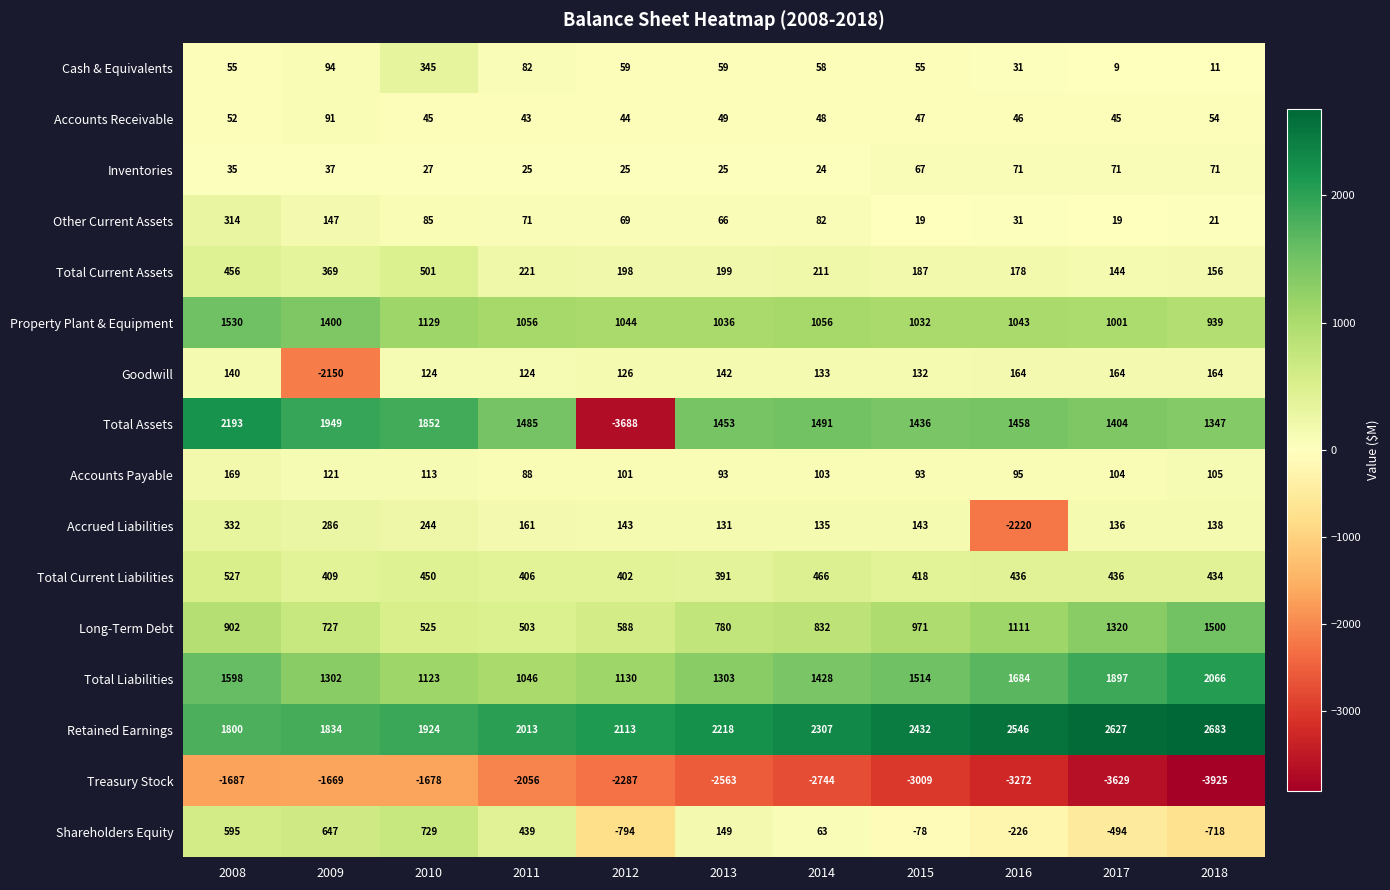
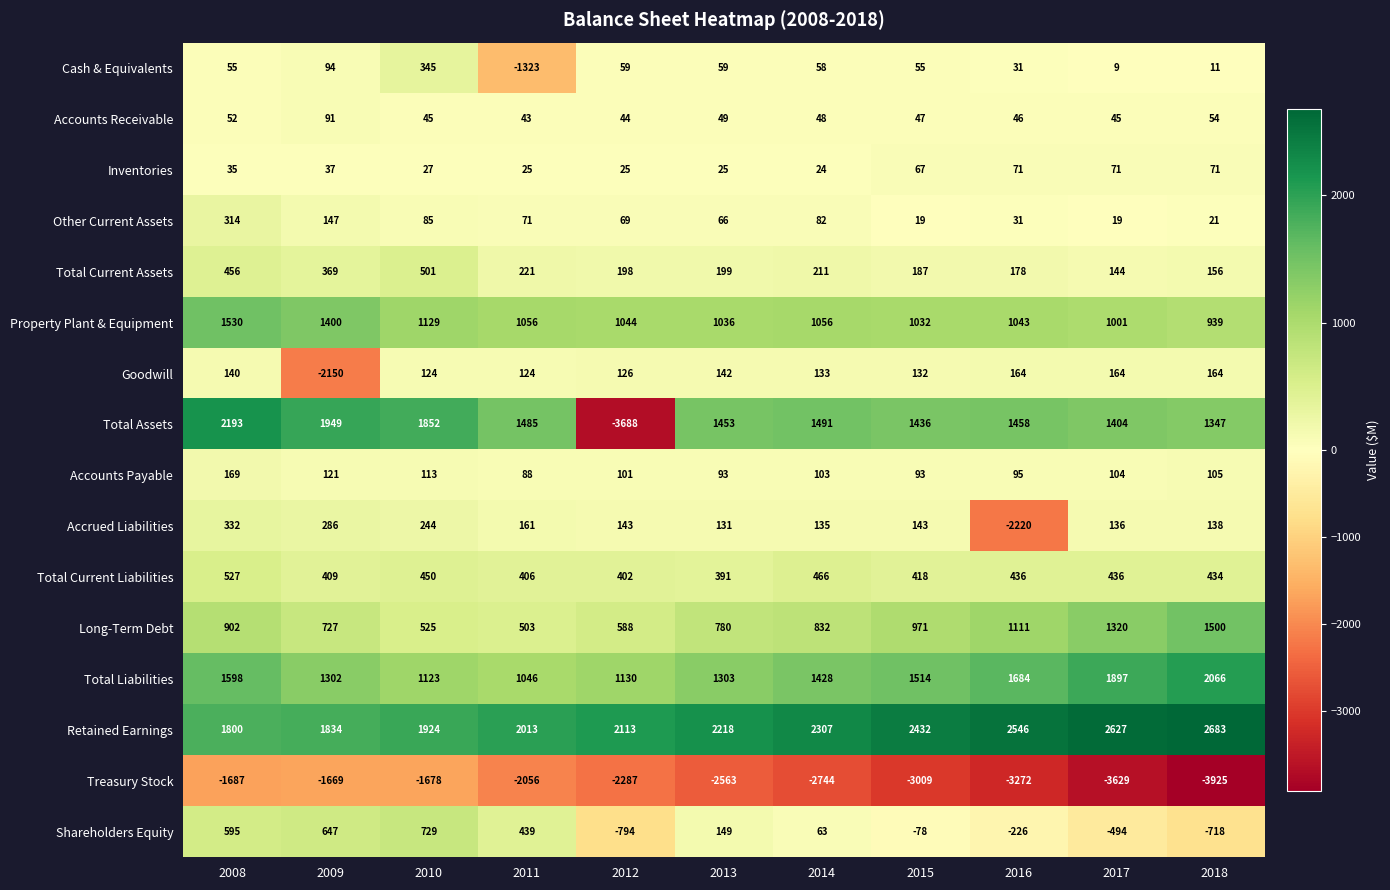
  {
    "Cash & Equivalents": {
      "2008": 55,
      "2009": 94,
      "2010": 345,
-     "2011": 82,
+     "2011": -1323,
      "2012": 59,
      "2013": 59,
      "2014": 58,
      "2015": 55,
      "2016": 31,
      "2017": 9,
      "2018": 11
    },
    "Accounts Receivable": {
      "2008": 52,
      "2009": 91,
      "2010": 45,
      "2011": 43,
      "2012": 44,
      "2013": 49,
      "2014": 48,
      "2015": 47,
      "2016": 46,
      "2017": 45,
      "2018": 54
    },
    "Inventories": {
      "2008": 35,
      "2009": 37,
      "2010": 27,
      "2011": 25,
      "2012": 25,
      "2013": 25,
      "2014": 24,
      "2015": 67,
      "2016": 71,
      "2017": 71,
      "2018": 71
    },
    "Other Current Assets": {
      "2008": 314,
      "2009": 147,
      "2010": 85,
      "2011": 71,
      "2012": 69,
      "2013": 66,
      "2014": 82,
      "2015": 19,
      "2016": 31,
      "2017": 19,
      "2018": 21
    },
    "Total Current Assets": {
      "2008": 456,
      "2009": 369,
      "2010": 501,
      "2011": 221,
      "2012": 198,
      "2013": 199,
      "2014": 211,
      "2015": 187,
      "2016": 178,
      "2017": 144,
      "2018": 156
    },
    "Property Plant & Equipment": {
      "2008": 1530,
      "2009": 1400,
      "2010": 1129,
      "2011": 1056,
      "2012": 1044,
      "2013": 1036,
      "2014": 1056,
      "2015": 1032,
      "2016": 1043,
      "2017": 1001,
      "2018": 939
    },
    "Goodwill": {
      "2008": 140,
      "2009": -2150,
      "2010": 124,
      "2011": 124,
      "2012": 126,
      "2013": 142,
      "2014": 133,
      "2015": 132,
      "2016": 164,
      "2017": 164,
      "2018": 164
    },
    "Total Assets": {
      "2008": 2193,
      "2009": 1949,
      "2010": 1852,
      "2011": 1485,
      "2012": -3688,
      "2013": 1453,
      "2014": 1491,
      "2015": 1436,
      "2016": 1458,
      "2017": 1404,
      "2018": 1347
    },
    "Accounts Payable": {
      "2008": 169,
      "2009": 121,
      "2010": 113,
      "2011": 88,
      "2012": 101,
      "2013": 93,
      "2014": 103,
      "2015": 93,
      "2016": 95,
      "2017": 104,
      "2018": 105
    },
    "Accrued Liabilities": {
      "2008": 332,
      "2009": 286,
      "2010": 244,
      "2011": 161,
      "2012": 143,
      "2013": 131,
      "2014": 135,
      "2015": 143,
      "2016": -2220,
      "2017": 136,
      "2018": 138
    },
    "Total Current Liabilities": {
      "2008": 527,
      "2009": 409,
      "2010": 450,
      "2011": 406,
      "2012": 402,
      "2013": 391,
      "2014": 466,
      "2015": 418,
      "2016": 436,
      "2017": 436,
      "2018": 434
    },
    "Long-Term Debt": {
      "2008": 902,
      "2009": 727,
      "2010": 525,
      "2011": 503,
      "2012": 588,
      "2013": 780,
      "2014": 832,
      "2015": 971,
      "2016": 1111,
      "2017": 1320,
      "2018": 1500
    },
    "Total Liabilities": {
      "2008": 1598,
      "2009": 1302,
      "2010": 1123,
      "2011": 1046,
      "2012": 1130,
      "2013": 1303,
      "2014": 1428,
      "2015": 1514,
      "2016": 1684,
      "2017": 1897,
      "2018": 2066
    },
    "Retained Earnings": {
      "2008": 1800,
      "2009": 1834,
      "2010": 1924,
      "2011": 2013,
      "2012": 2113,
      "2013": 2218,
      "2014": 2307,
      "2015": 2432,
      "2016": 2546,
      "2017": 2627,
      "2018": 2683
    },
    "Treasury Stock": {
      "2008": -1687,
      "2009": -1669,
      "2010": -1678,
      "2011": -2056,
      "2012": -2287,
      "2013": -2563,
      "2014": -2744,
      "2015": -3009,
      "2016": -3272,
      "2017": -3629,
      "2018": -3925
    },
    "Shareholders Equity": {
      "2008": 595,
      "2009": 647,
      "2010": 729,
      "2011": 439,
      "2012": -794,
      "2013": 149,
      "2014": 63,
      "2015": -78,
      "2016": -226,
      "2017": -494,
      "2018": -718
    }
  }
